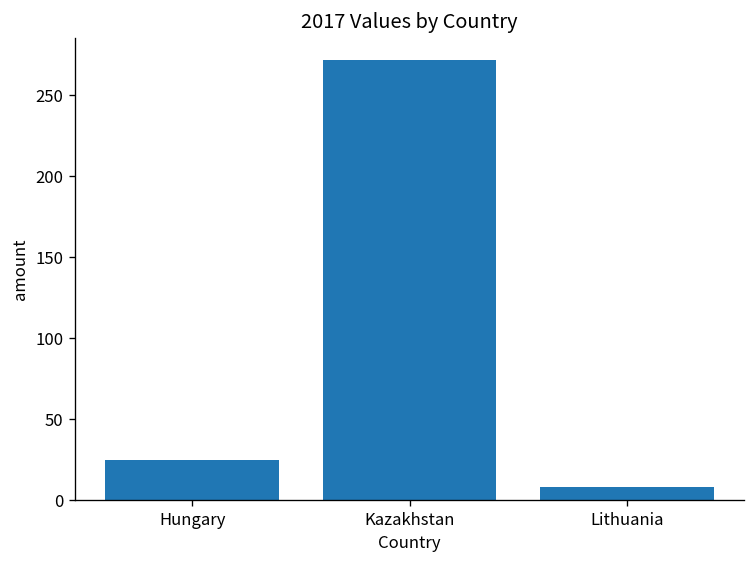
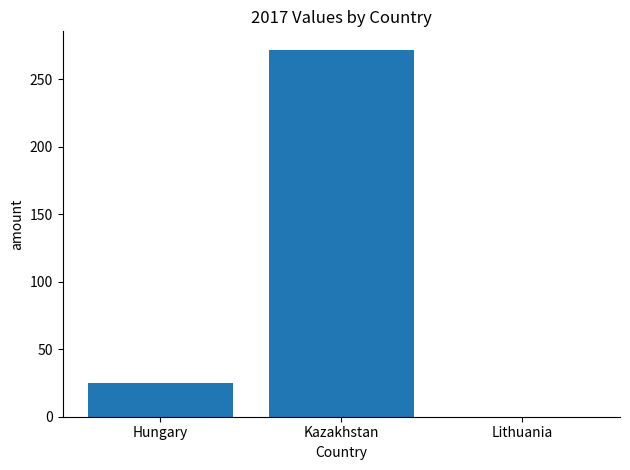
  {
    "Hungary": 25,
    "Kazakhstan": 272,
-   "Lithuania": 8
+   "Lithuania": 0
  }
